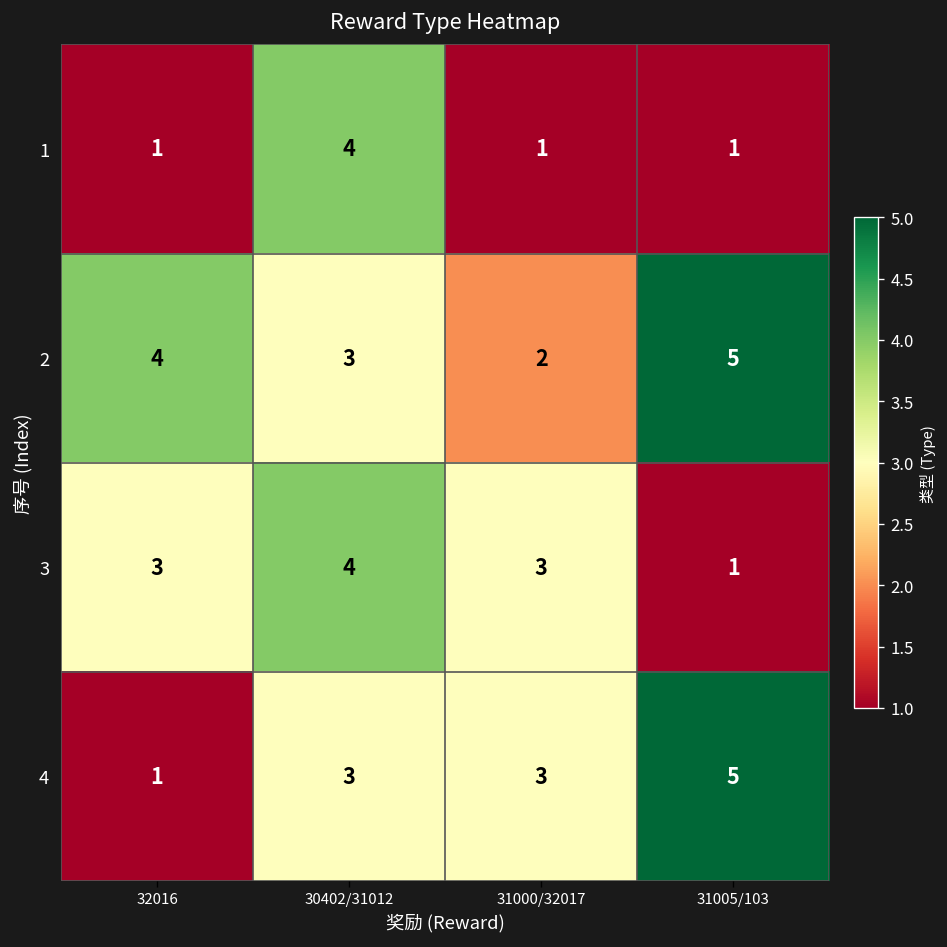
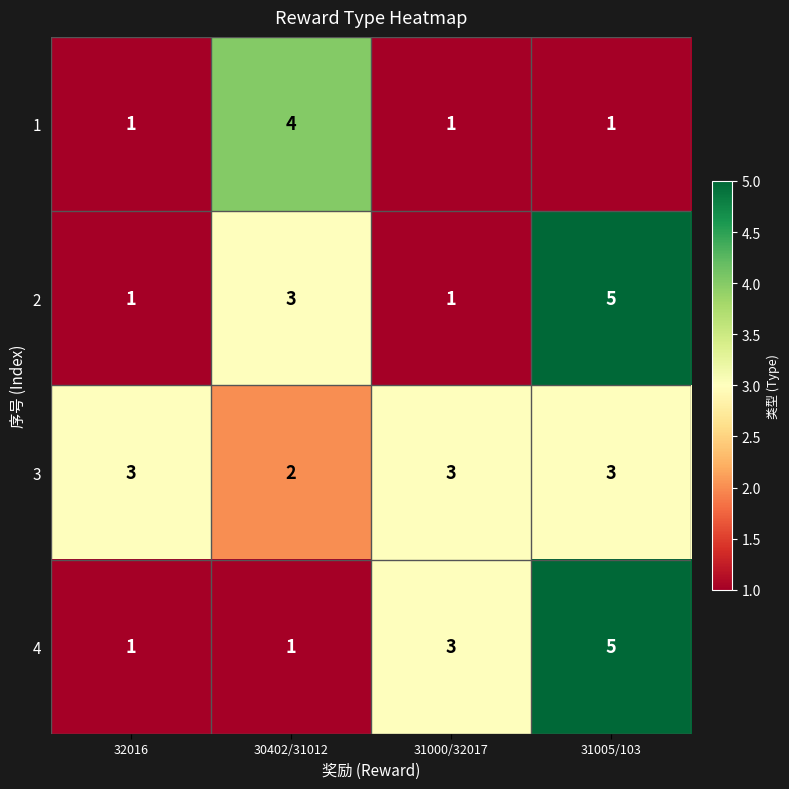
  {
    "1": {
      "32016": 1,
      "30402/31012": 4,
      "31000/32017": 1,
      "31005/103": 1
    },
    "2": {
-     "32016": 4,
+     "32016": 1,
      "30402/31012": 3,
-     "31000/32017": 2,
+     "31000/32017": 1,
      "31005/103": 5
    },
    "3": {
      "32016": 3,
-     "30402/31012": 4,
+     "30402/31012": 2,
      "31000/32017": 3,
-     "31005/103": 1
+     "31005/103": 3
    },
    "4": {
      "32016": 1,
-     "30402/31012": 3,
+     "30402/31012": 1,
      "31000/32017": 3,
      "31005/103": 5
    }
  }
